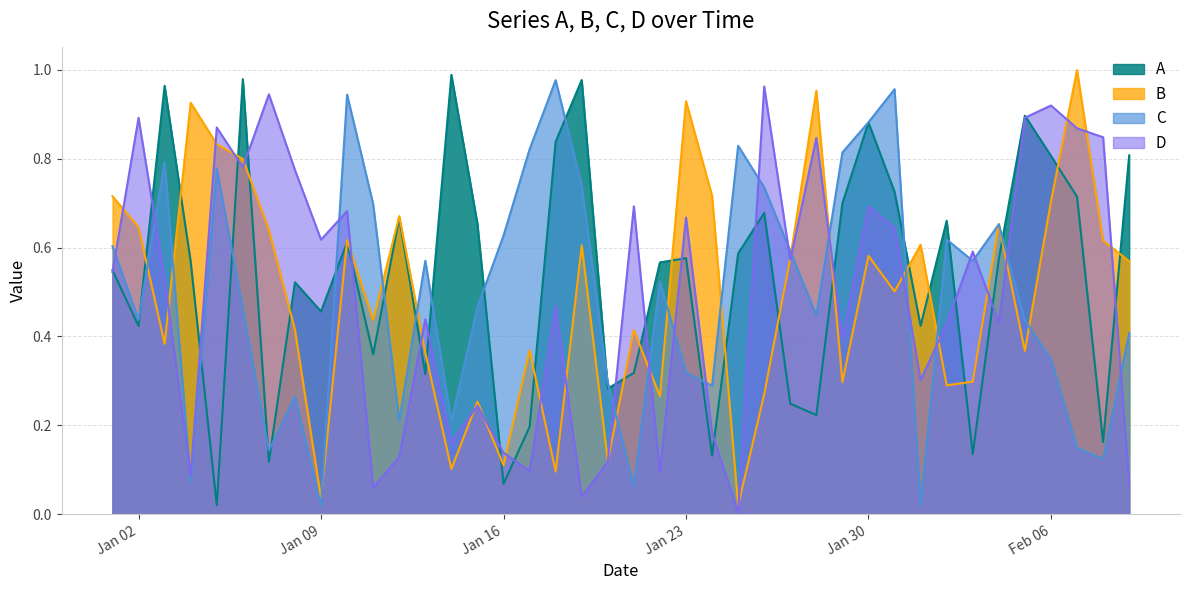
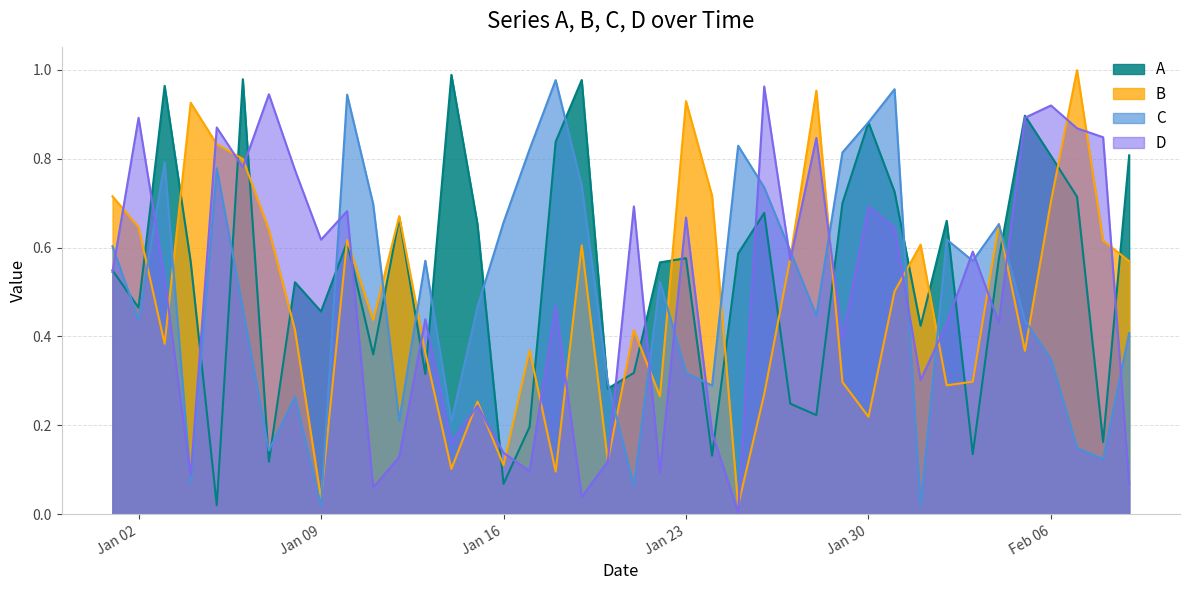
  {
    "A": {
-     "Jan 02": 0.42,
+     "Jan 02": 0.46,
      "Jan 09": 0.46,
      "Jan 16": 0.07,
      "Jan 23": 0.58,
      "Feb 06": 0.81
    },
    "B": {
      "Jan 02": 0.65,
      "Jan 09": 0.04,
      "Jan 16": 0.11,
      "Jan 23": 0.93,
-     "Jan 30": 0.58,
+     "Jan 30": 0.22,
      "Feb 06": 0.70
    },
    "C": {
      "Jan 02": 0.44,
      "Jan 09": 0.02,
-     "Jan 16": 0.63,
+     "Jan 16": 0.66,
      "Jan 23": 0.32,
      "Feb 06": 0.35
    },
    "D": {
      "Jan 02": 0.89,
      "Jan 09": 0.62,
      "Jan 16": 0.14,
      "Jan 23": 0.67,
      "Jan 30": 0.69,
      "Feb 06": 0.92
    }
  }
